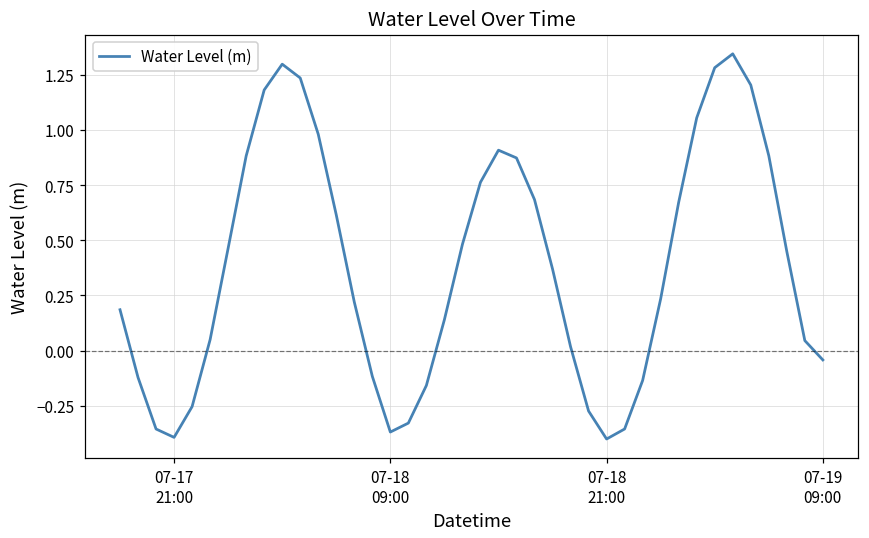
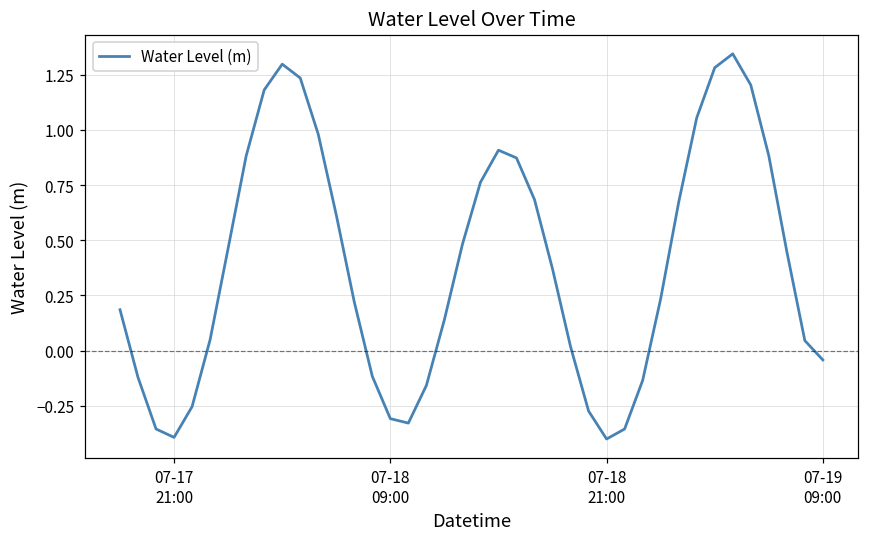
  {
    "07-17 21:00": -0.39,
-   "07-18 09:00": -0.37,
+   "07-18 09:00": -0.31,
    "07-18 21:00": -0.40,
    "07-19 09:00": -0.04
  }
